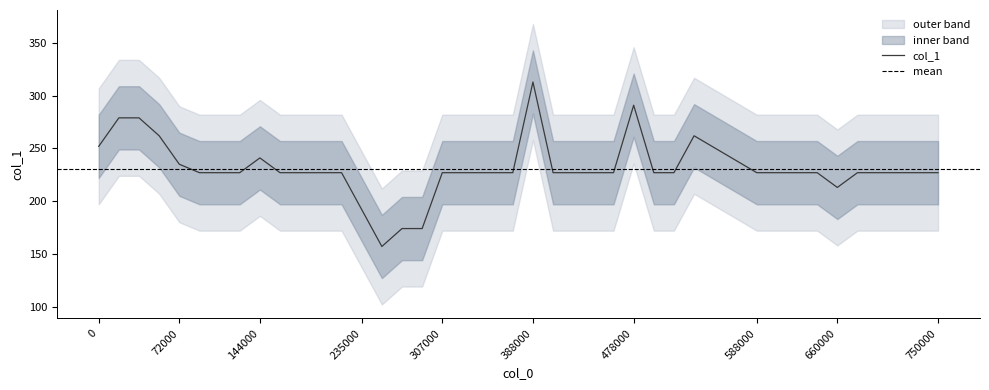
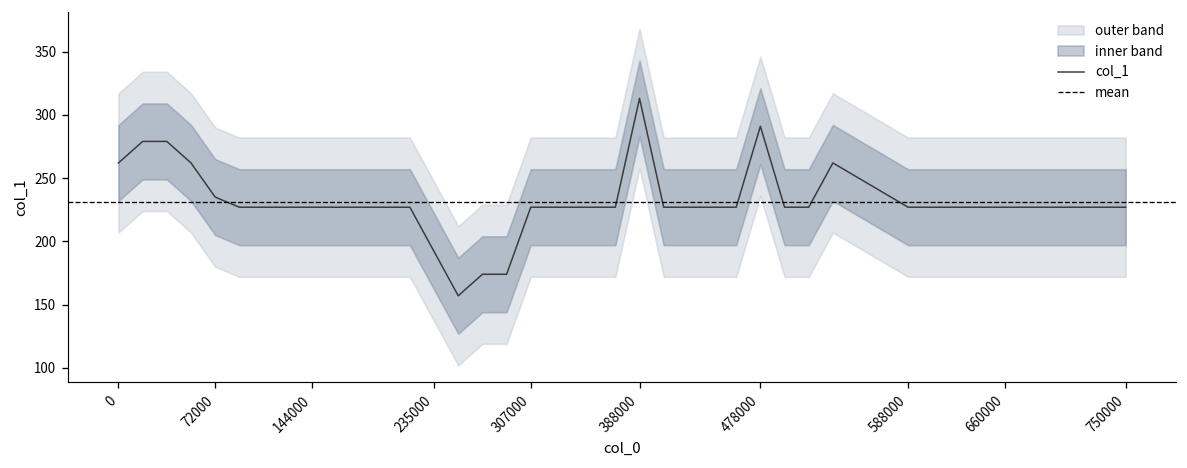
  {
    "col_1": {
-     "0": 252,
+     "0": 262,
      "72000": 235,
-     "144000": 241,
+     "144000": 227,
      "235000": 192,
      "307000": 227,
      "388000": 313,
      "478000": 291,
      "588000": 227,
-     "660000": 213,
+     "660000": 227,
      "750000": 227
    }
  }
